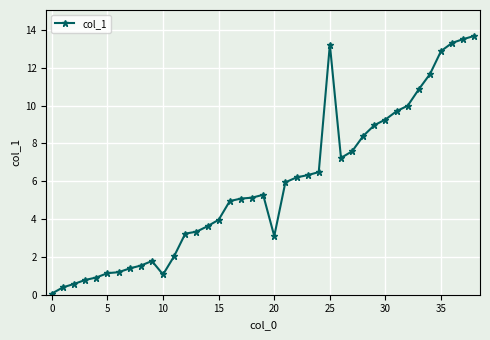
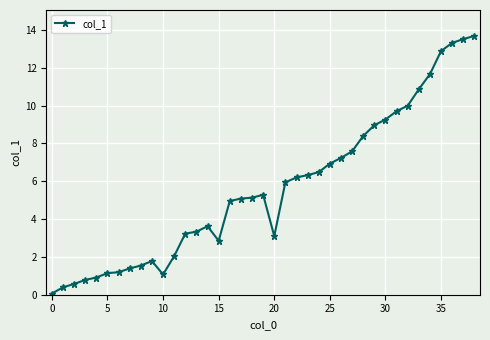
  {
    "0": 0.1,
    "5": 1.1,
    "10": 1.1,
-   "15": 4.0,
+   "15": 2.9,
    "20": 3.1,
-   "25": 13.2,
+   "25": 6.9,
    "30": 9.3,
    "35": 12.9
  }
